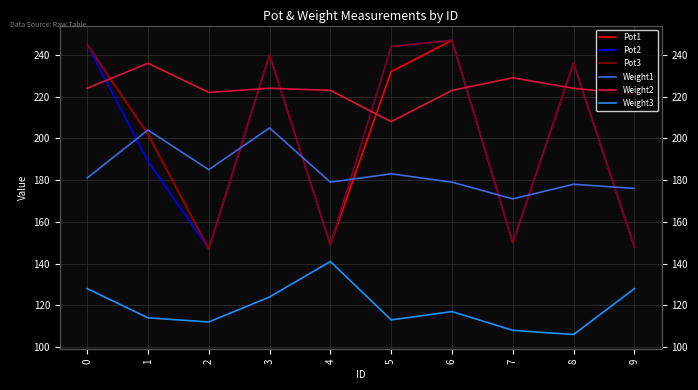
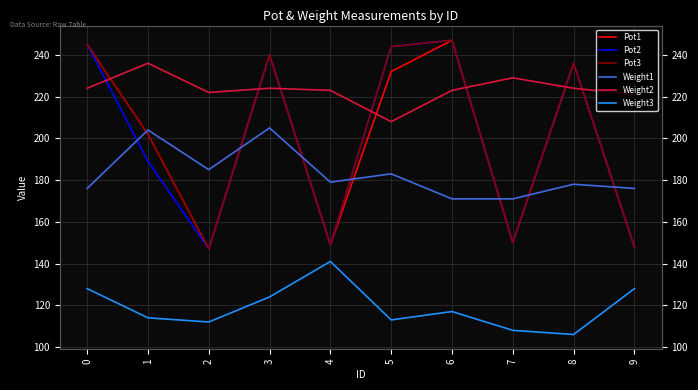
  {
    "Pot1": {
      "5": 232
    },
    "Pot2": {
      "1": 189
    },
    "Weight1": {
-     "0": 181,
+     "0": 176,
      "1": 204,
      "2": 185,
      "3": 205,
      "4": 179,
      "5": 183,
-     "6": 179,
+     "6": 171,
      "7": 171,
      "8": 178,
      "9": 176
    },
    "Weight2": {
      "0": 224,
      "1": 236,
      "2": 222,
      "3": 224,
      "4": 223,
      "5": 208,
      "6": 223,
      "7": 229,
      "8": 224
    },
    "Weight3": {
      "0": 128,
      "1": 114,
      "2": 112,
      "3": 124,
      "4": 141,
      "5": 113,
      "6": 117,
      "7": 108,
      "8": 106,
      "9": 128
    }
  }
